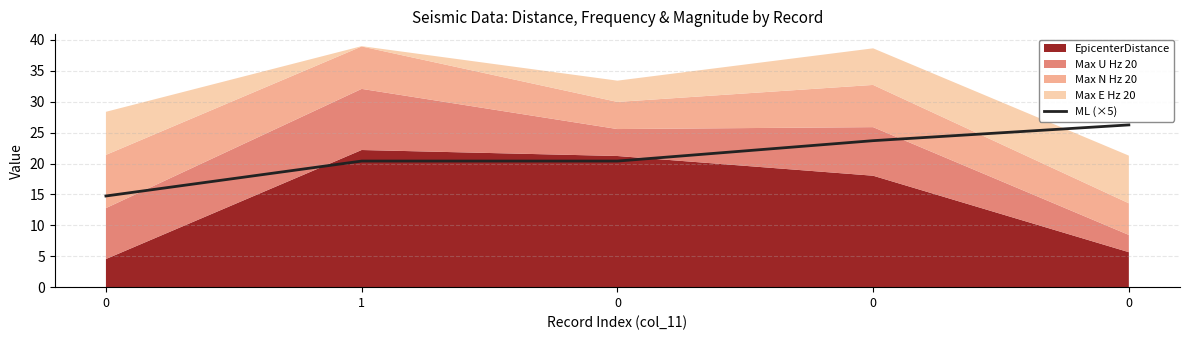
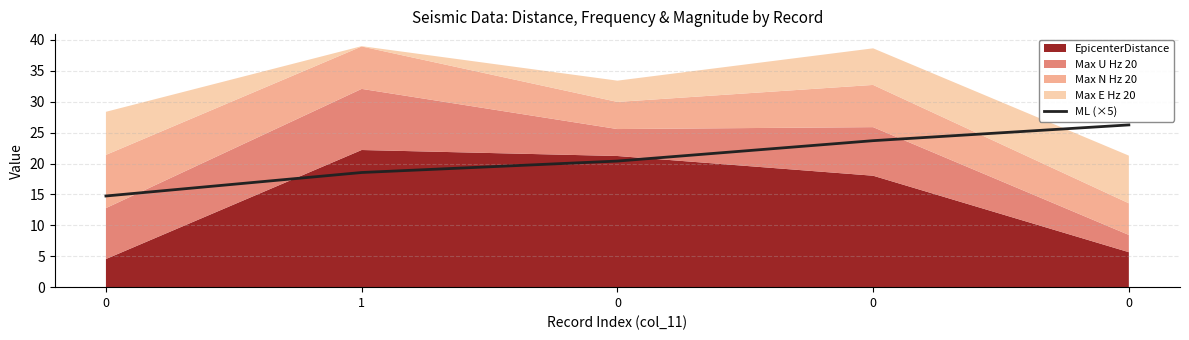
  {
    "ML (×5)": {
-     "1": 20
+     "1": 19
    },
    "EpicenterDistance": {
      "1": 22
    },
    "Max U Hz 20": {
      "1": 10
    }
  }
